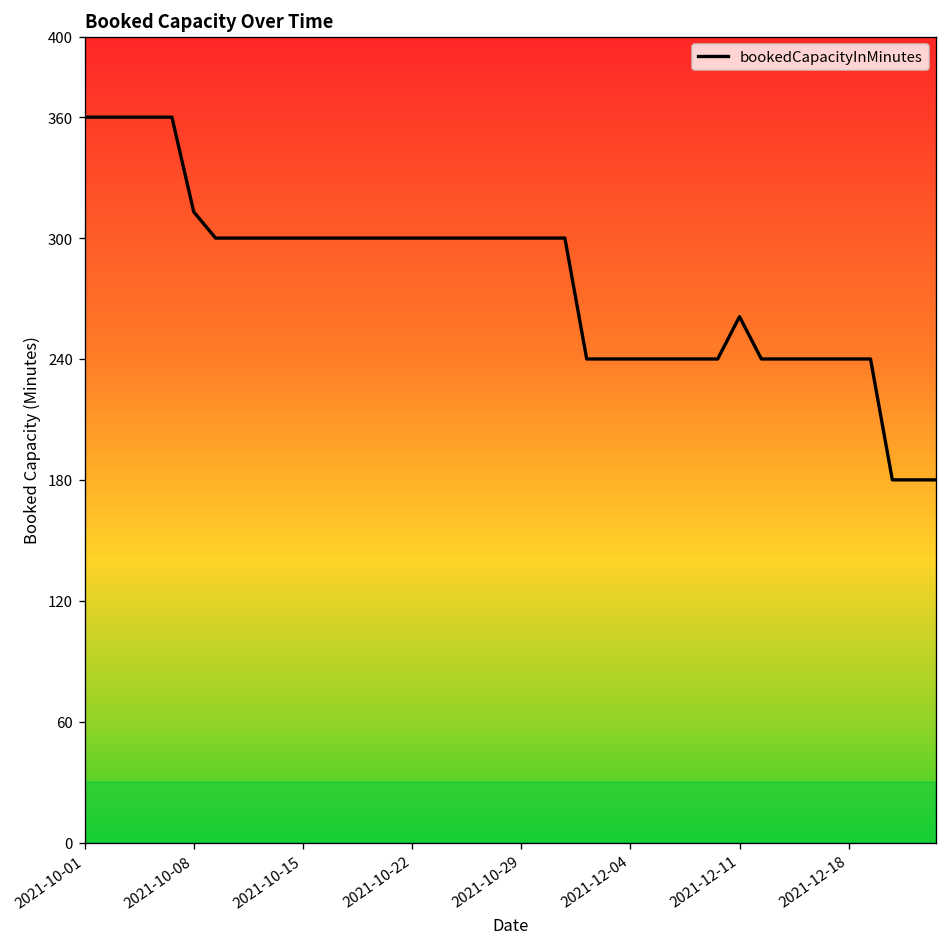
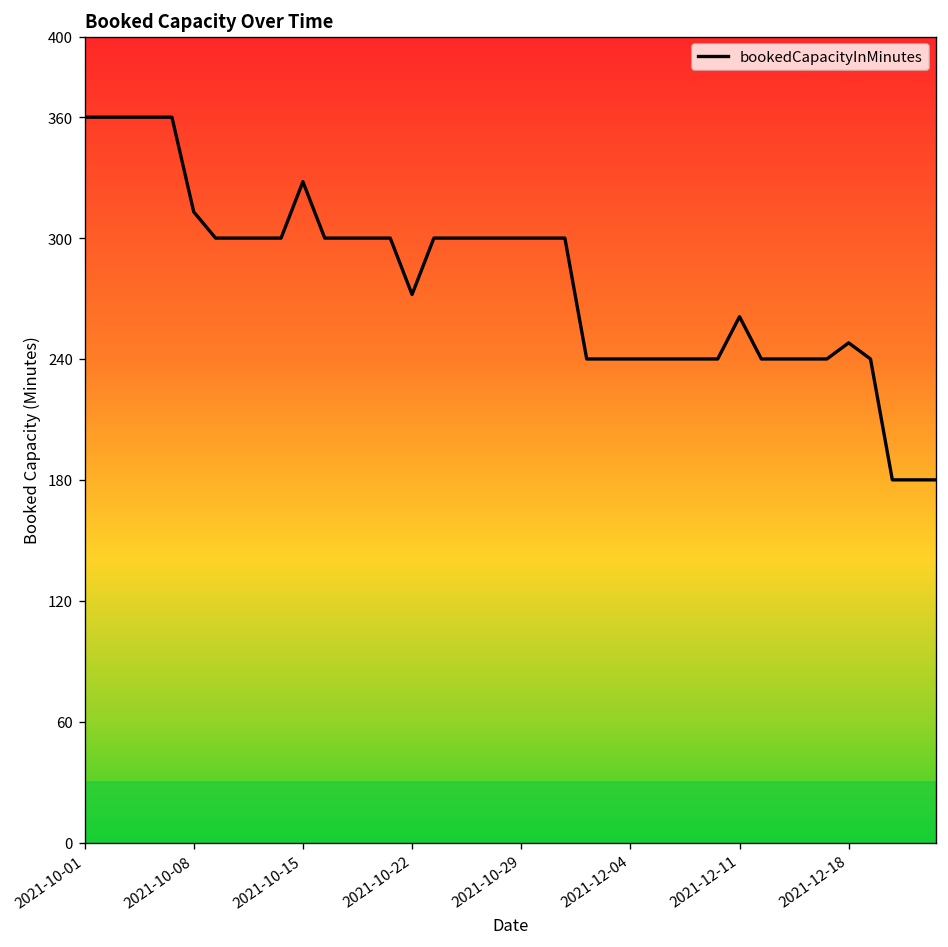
  {
    "2021-10-01": 360,
    "2021-10-08": 313,
-   "2021-10-15": 300,
-   "2021-10-22": 300,
+   "2021-10-15": 328,
+   "2021-10-22": 272,
    "2021-10-29": 300,
    "2021-12-04": 240,
    "2021-12-11": 261,
-   "2021-12-18": 240
+   "2021-12-18": 248
  }
